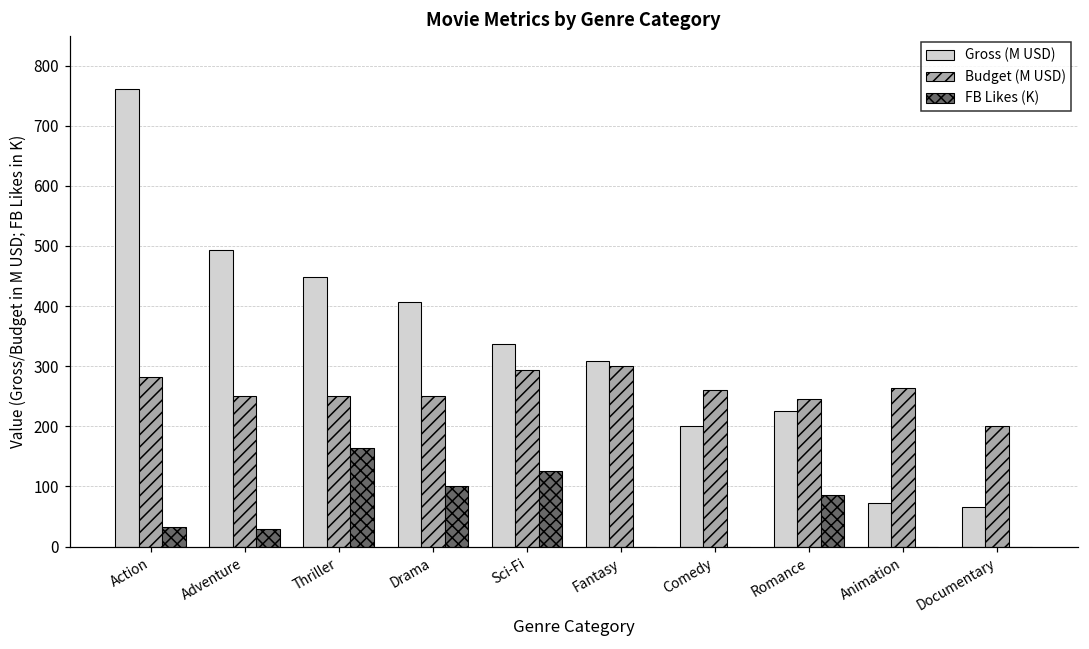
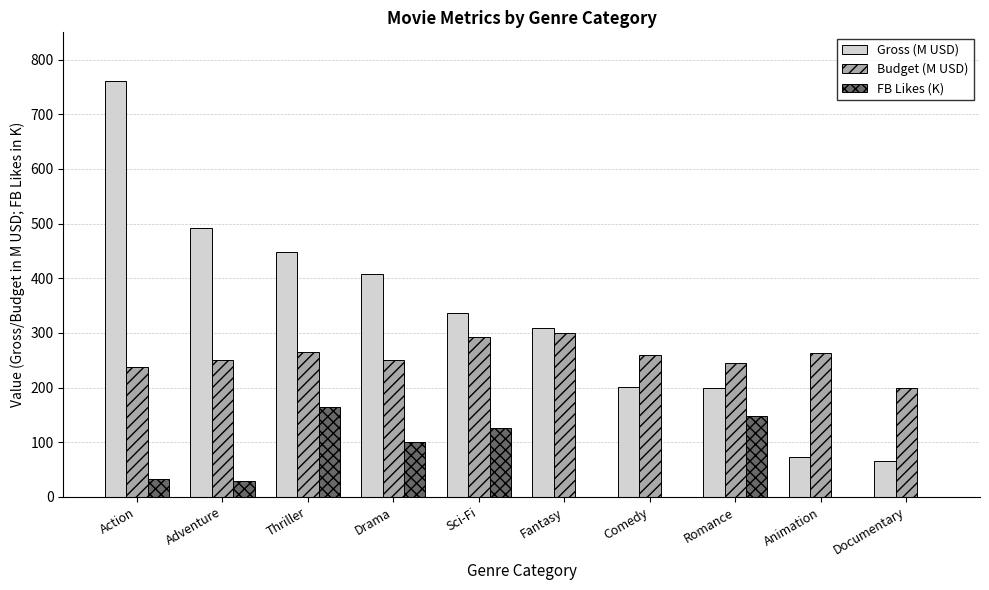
  {
    "Gross (M USD)": {
      "Action": 760,
      "Adventure": 490,
      "Thriller": 450,
      "Drama": 410,
      "Sci-Fi": 340,
      "Fantasy": 310,
      "Comedy": 200,
-     "Romance": 220,
+     "Romance": 200,
      "Animation": 70,
      "Documentary": 70
    },
    "Budget (M USD)": {
-     "Action": 280,
+     "Action": 240,
      "Adventure": 250,
-     "Thriller": 250,
+     "Thriller": 270,
      "Drama": 250,
      "Sci-Fi": 290,
      "Fantasy": 300,
      "Comedy": 260,
      "Romance": 250,
      "Animation": 260,
      "Documentary": 200
    },
    "FB Likes (K)": {
      "Action": 30,
      "Adventure": 30,
      "Thriller": 160,
      "Drama": 100,
      "Sci-Fi": 130,
      "Fantasy": 0,
      "Comedy": 0,
-     "Romance": 90,
+     "Romance": 150,
      "Animation": 0,
      "Documentary": 0
    }
  }
